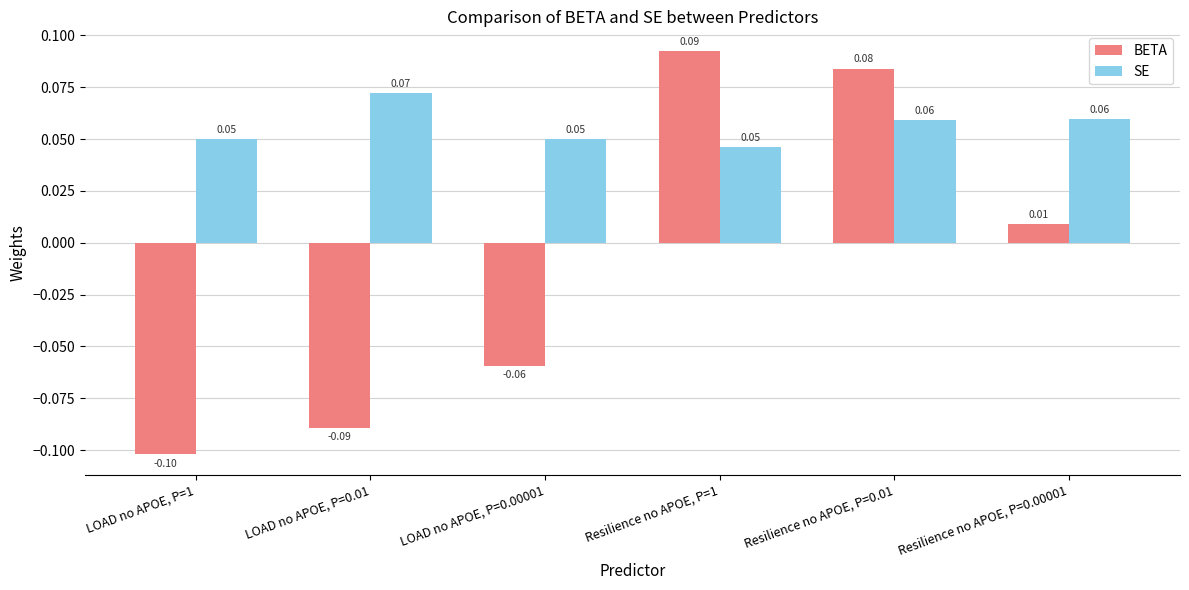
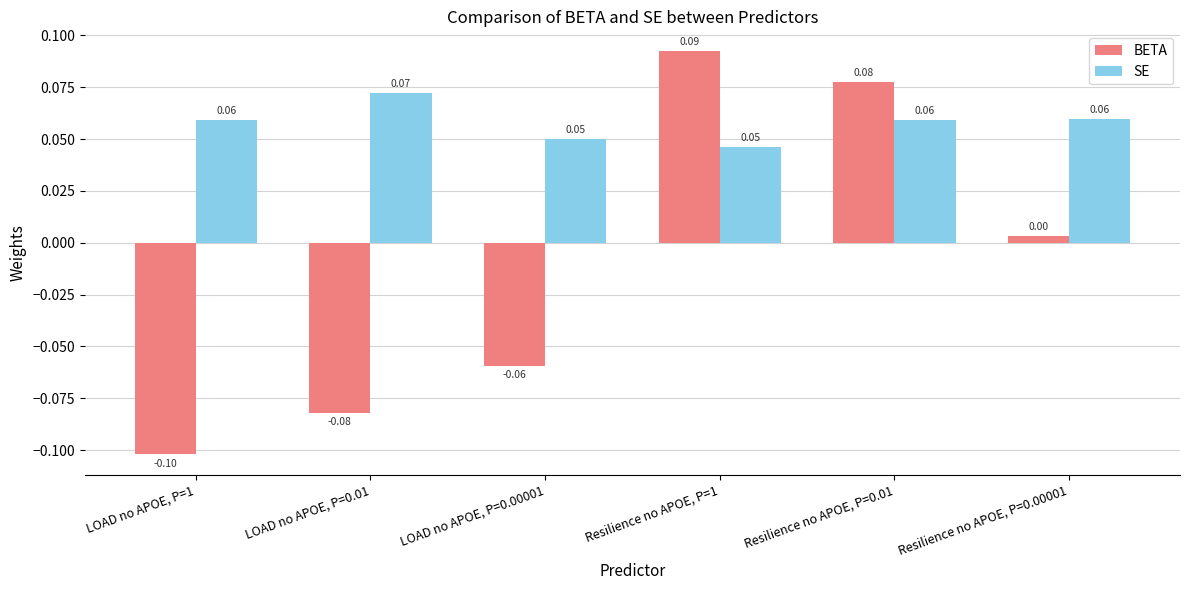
  {
    "BETA": {
      "LOAD no APOE, P=1": -0.10,
-     "LOAD no APOE, P=0.01": -0.09,
+     "LOAD no APOE, P=0.01": -0.08,
      "LOAD no APOE, P=0.00001": -0.06,
      "Resilience no APOE, P=1": 0.09,
-     "Resilience no APOE, P=0.01": 0.084,
-     "Resilience no APOE, P=0.00001": 0.01
+     "Resilience no APOE, P=0.01": 0.078,
+     "Resilience no APOE, P=0.00001": 0.00
    },
    "SE": {
-     "LOAD no APOE, P=1": 0.05,
+     "LOAD no APOE, P=1": 0.06,
      "LOAD no APOE, P=0.01": 0.07,
      "LOAD no APOE, P=0.00001": 0.05,
      "Resilience no APOE, P=1": 0.05,
      "Resilience no APOE, P=0.01": 0.06,
      "Resilience no APOE, P=0.00001": 0.06
    }
  }
